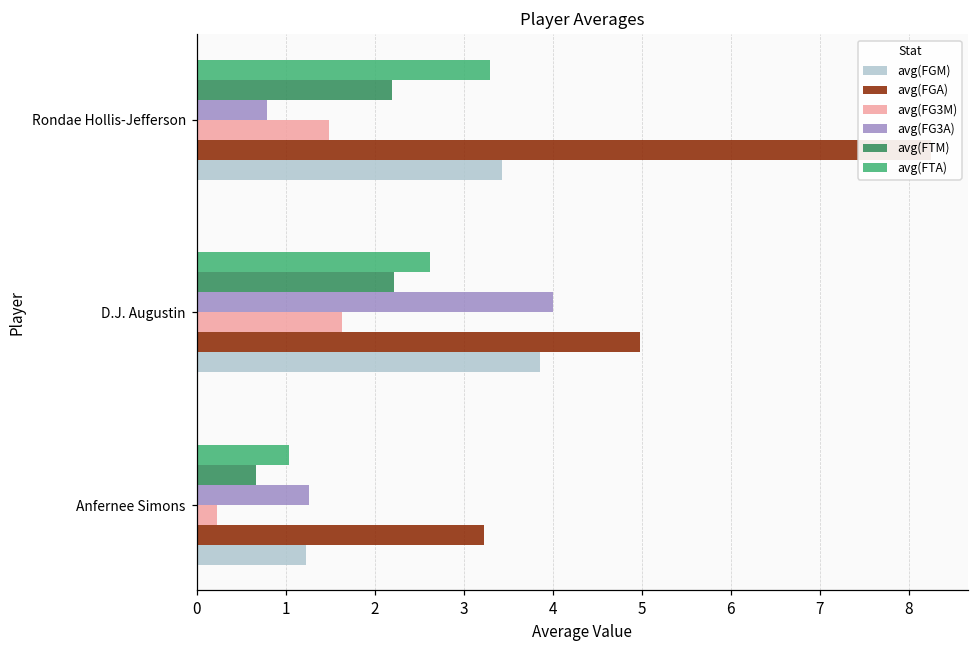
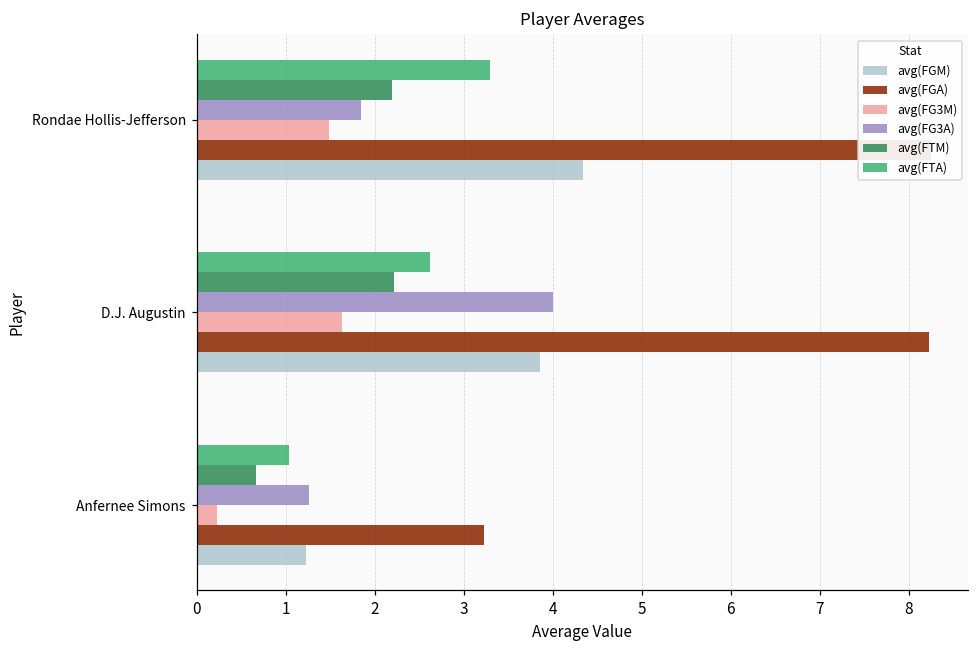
  {
    "avg(FGM)": {
-     "Rondae Hollis-Jefferson": 3.4,
+     "Rondae Hollis-Jefferson": 4.3,
      "D.J. Augustin": 3.9,
      "Anfernee Simons": 1.2
    },
    "avg(FGA)": {
-     "D.J. Augustin": 5.0,
+     "D.J. Augustin": 8.2,
      "Anfernee Simons": 3.2
    },
    "avg(FG3M)": {
      "Rondae Hollis-Jefferson": 1.5,
      "D.J. Augustin": 1.6,
      "Anfernee Simons": 0.2
    },
    "avg(FG3A)": {
-     "Rondae Hollis-Jefferson": 0.8,
+     "Rondae Hollis-Jefferson": 1.8,
      "D.J. Augustin": 4.0,
      "Anfernee Simons": 1.3
    }
  }
